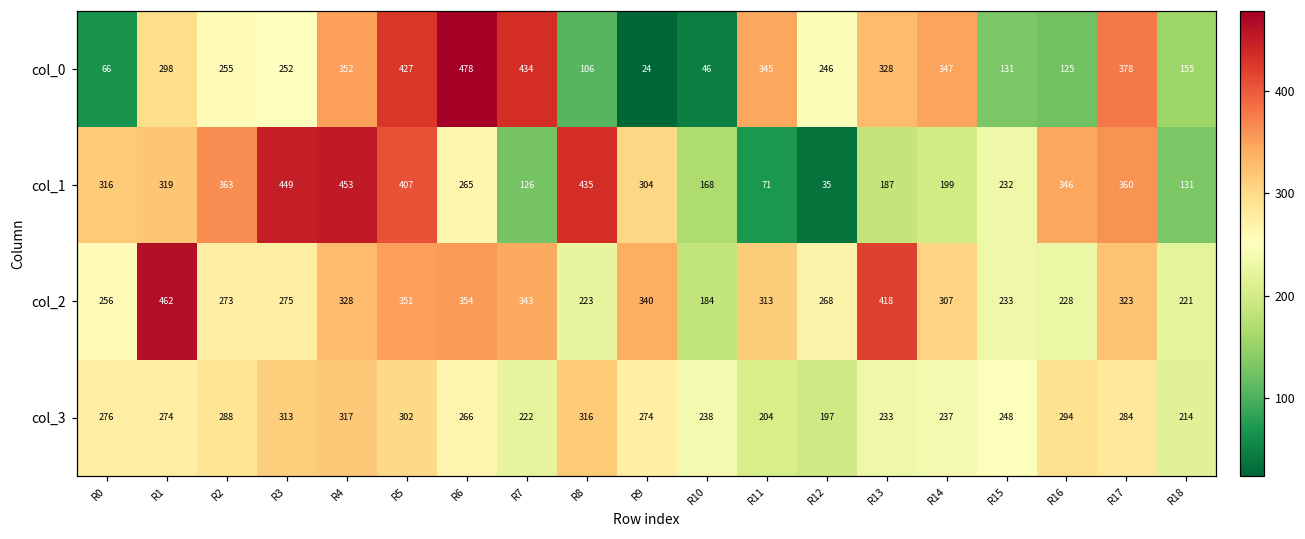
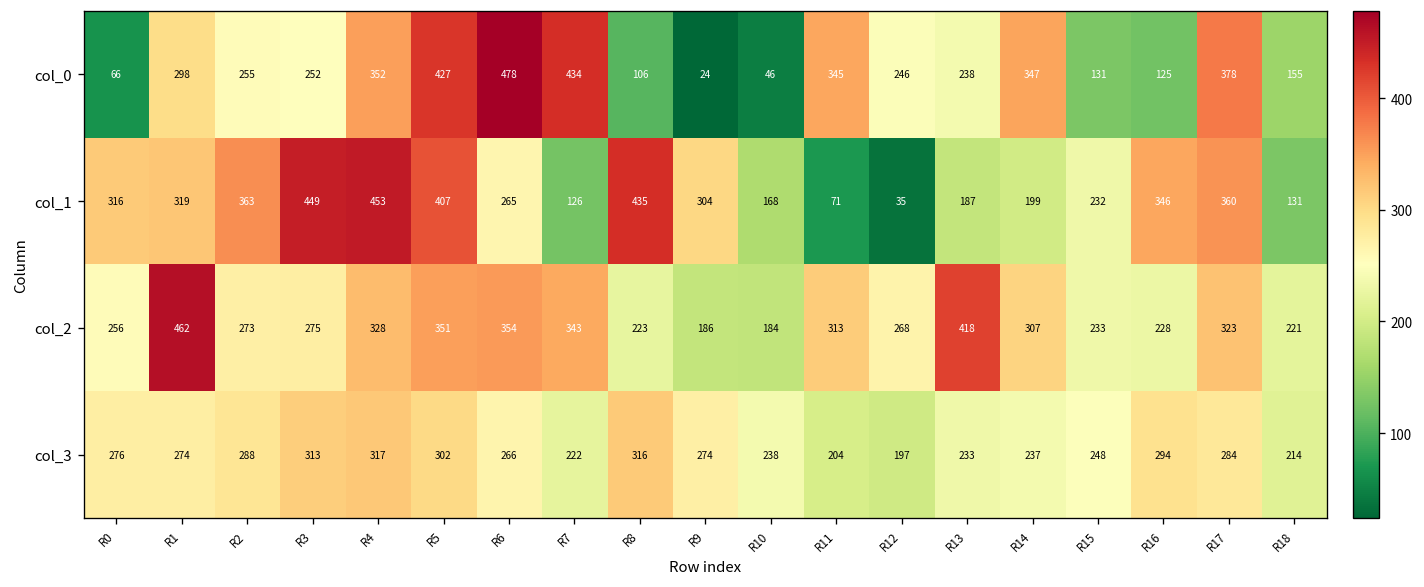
  {
    "col_0": {
      "R0": 66,
      "R1": 298,
      "R2": 255,
      "R3": 252,
      "R4": 352,
      "R5": 427,
      "R6": 478,
      "R7": 434,
      "R8": 106,
      "R9": 24,
      "R10": 46,
      "R11": 345,
      "R12": 246,
-     "R13": 328,
+     "R13": 238,
      "R14": 347,
      "R15": 131,
      "R16": 125,
      "R17": 378,
      "R18": 155
    },
    "col_1": {
      "R0": 316,
      "R1": 319,
      "R2": 363,
      "R3": 449,
      "R4": 453,
      "R5": 407,
      "R6": 265,
      "R7": 126,
      "R8": 435,
      "R9": 304,
      "R10": 168,
      "R11": 71,
      "R12": 35,
      "R13": 187,
      "R14": 199,
      "R15": 232,
      "R16": 346,
      "R17": 360,
      "R18": 131
    },
    "col_2": {
      "R0": 256,
      "R1": 462,
      "R2": 273,
      "R3": 275,
      "R4": 328,
      "R5": 351,
      "R6": 354,
      "R7": 343,
      "R8": 223,
-     "R9": 340,
+     "R9": 186,
      "R10": 184,
      "R11": 313,
      "R12": 268,
      "R13": 418,
      "R14": 307,
      "R15": 233,
      "R16": 228,
      "R17": 323,
      "R18": 221
    },
    "col_3": {
      "R0": 276,
      "R1": 274,
      "R2": 288,
      "R3": 313,
      "R4": 317,
      "R5": 302,
      "R6": 266,
      "R7": 222,
      "R8": 316,
      "R9": 274,
      "R10": 238,
      "R11": 204,
      "R12": 197,
      "R13": 233,
      "R14": 237,
      "R15": 248,
      "R16": 294,
      "R17": 284,
      "R18": 214
    }
  }
